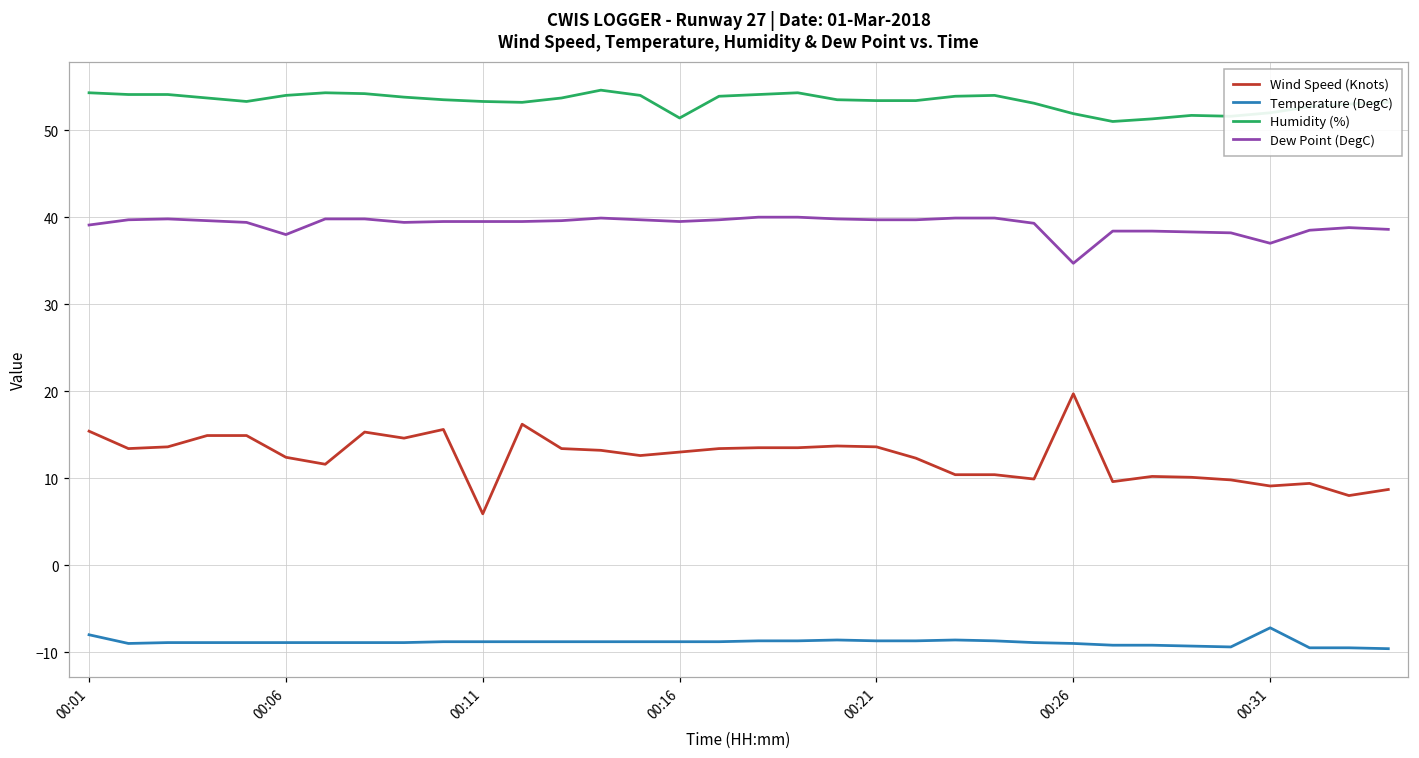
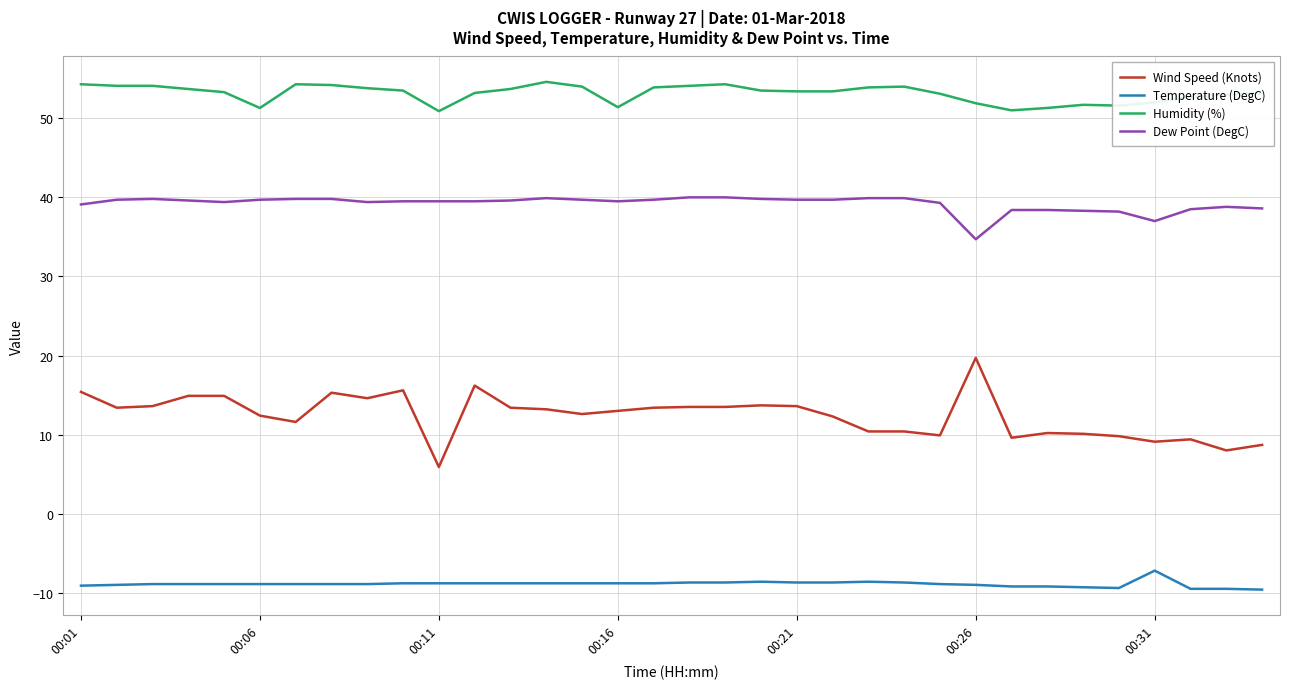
  {
    "Wind Speed (Knots)": {
      "00:01": 15,
      "00:06": 12,
      "00:11": 6,
      "00:16": 13,
      "00:21": 14,
      "00:26": 20,
      "00:31": 9
    },
    "Temperature (DegC)": {
-     "00:01": -8,
+     "00:01": -9,
      "00:06": -9,
      "00:11": -9,
      "00:16": -9,
      "00:21": -9,
      "00:26": -9,
      "00:31": -7
    },
    "Humidity (%)": {
      "00:01": 54,
-     "00:06": 54,
-     "00:11": 53,
+     "00:06": 51,
+     "00:11": 51,
      "00:16": 51,
      "00:21": 53,
      "00:26": 52
    },
    "Dew Point (DegC)": {
      "00:01": 39,
-     "00:06": 38,
+     "00:06": 40,
      "00:11": 40,
      "00:16": 40,
      "00:21": 40,
      "00:26": 35,
      "00:31": 37
    }
  }
